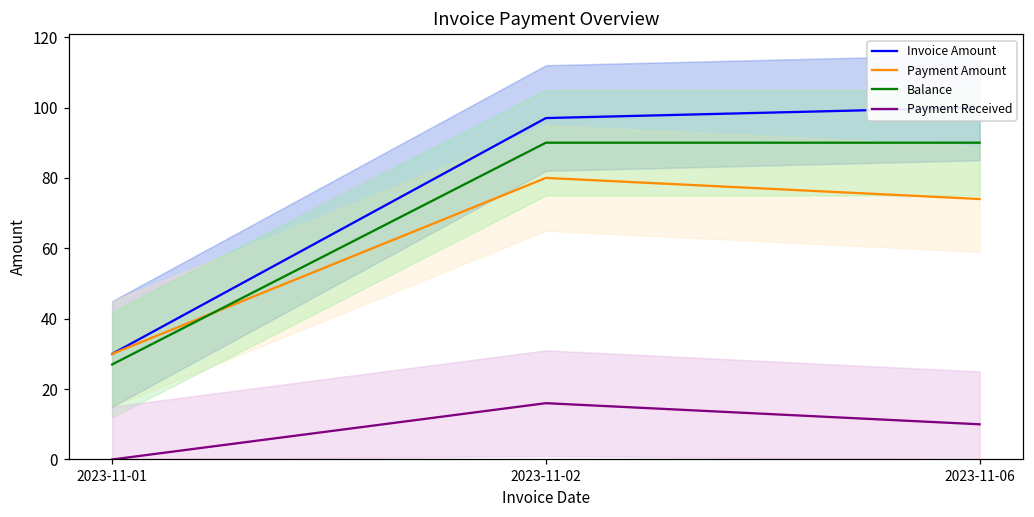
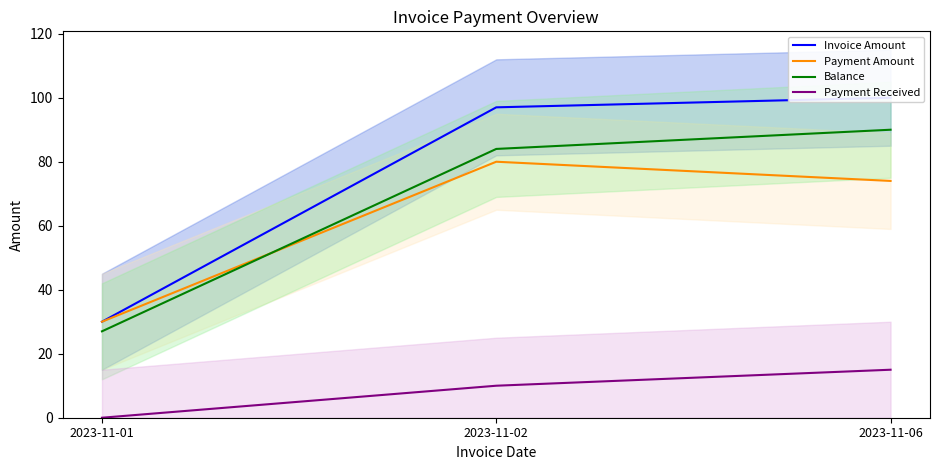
  {
    "Invoice Amount": {
      "2023-11-02": 97
    },
    "Payment Amount": {
      "2023-11-02": 80,
      "2023-11-06": 74
    },
    "Balance": {
      "2023-11-01": 27,
-     "2023-11-02": 90,
+     "2023-11-02": 84,
      "2023-11-06": 90
    },
    "Payment Received": {
      "2023-11-01": 0,
-     "2023-11-02": 16,
-     "2023-11-06": 10
+     "2023-11-02": 10,
+     "2023-11-06": 15
    }
  }
